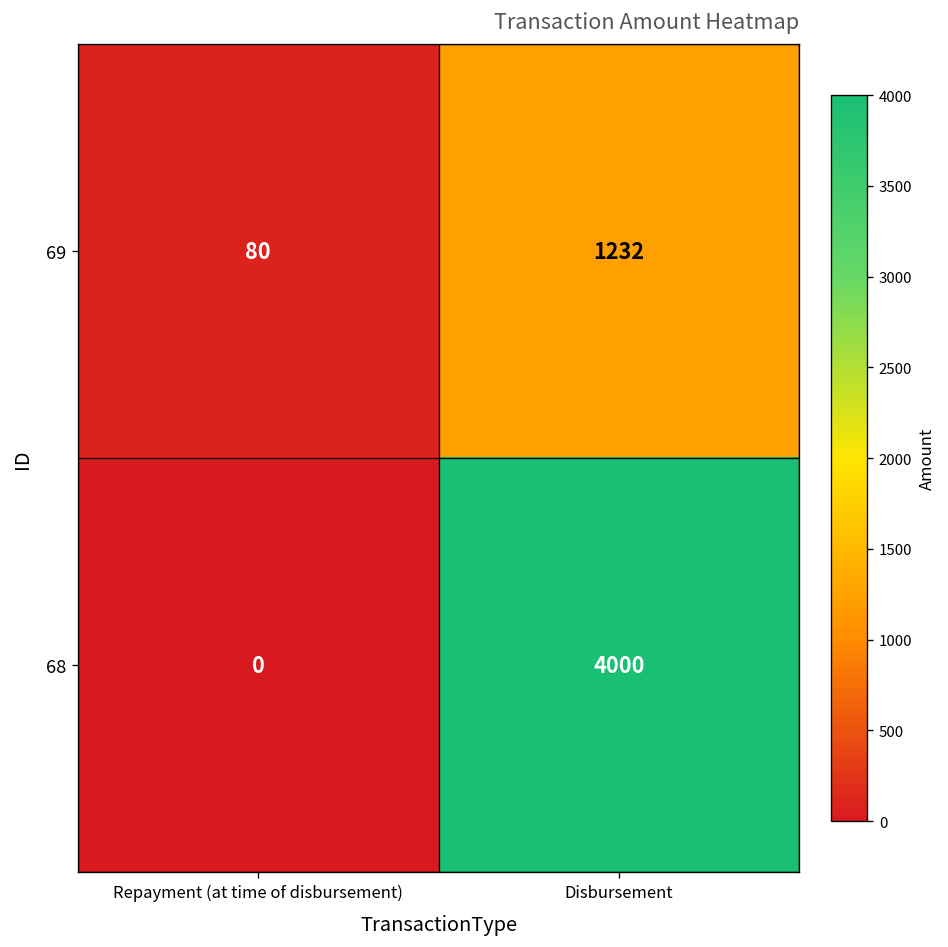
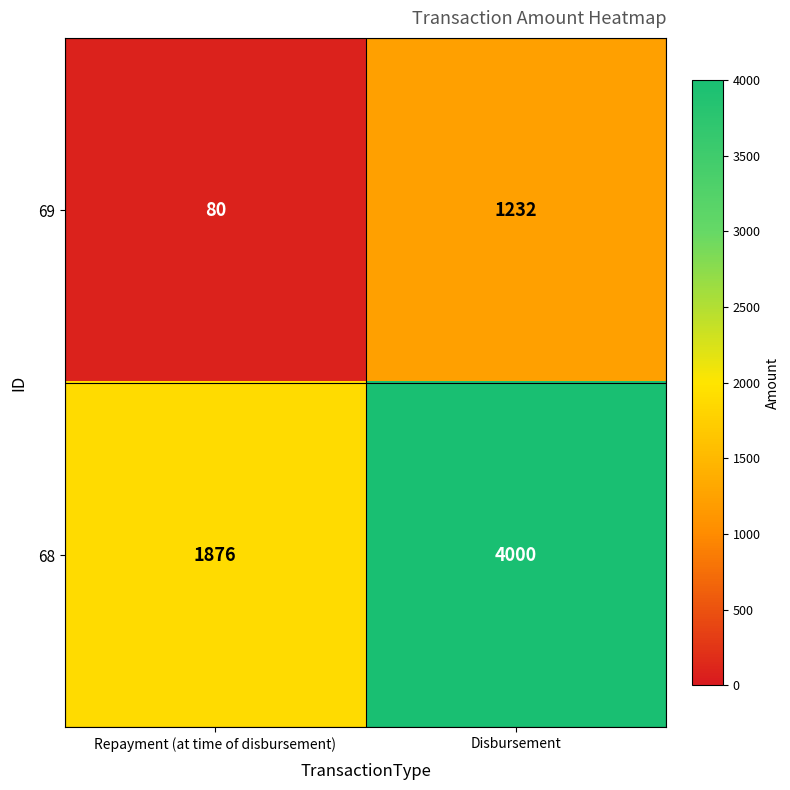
  {
    "69": {
      "Repayment (at time of disbursement)": 80,
      "Disbursement": 1232
    },
    "68": {
-     "Repayment (at time of disbursement)": 0,
+     "Repayment (at time of disbursement)": 1876,
      "Disbursement": 4000
    }
  }
